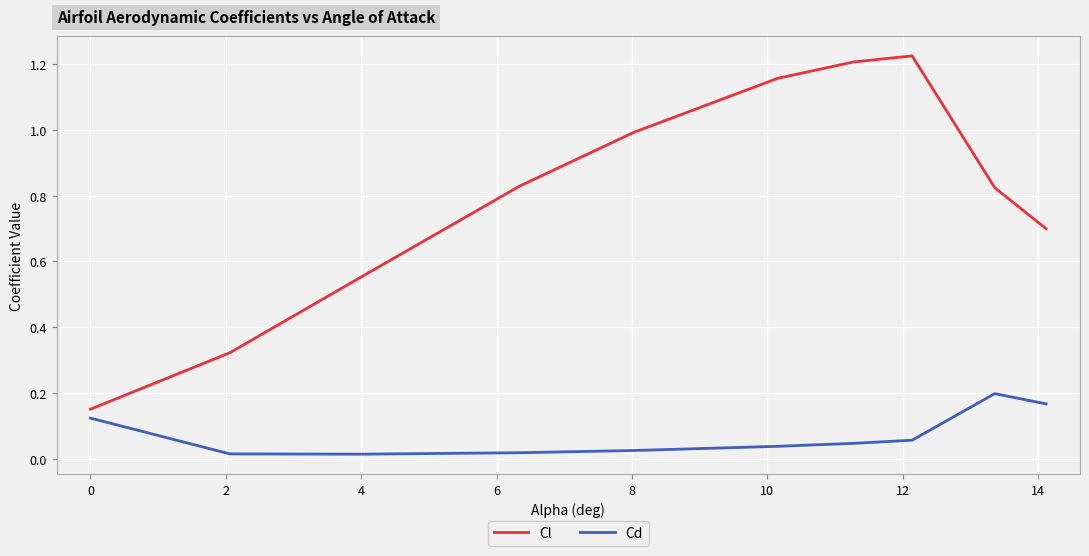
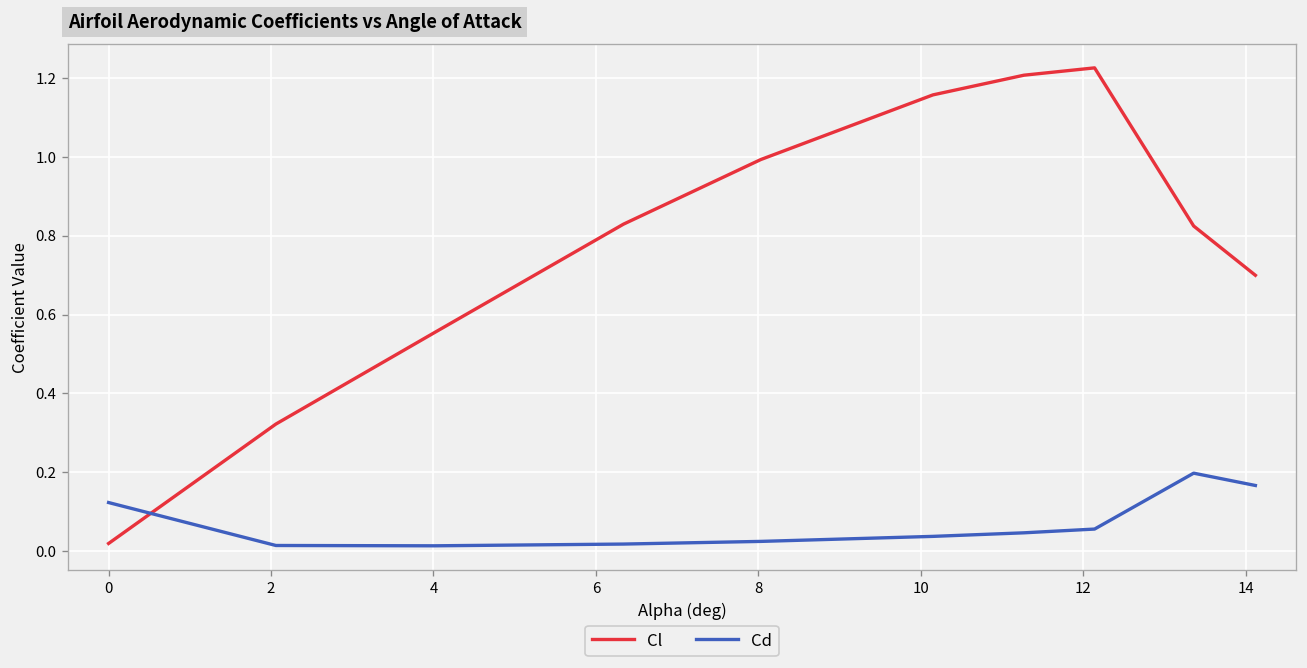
  {
    "Cl": {
-     "0": 0.15,
+     "0": 0.02,
      "4": 0.55
    },
    "Cd": {
      "0": 0.12,
      "4": 0.01
    }
  }
